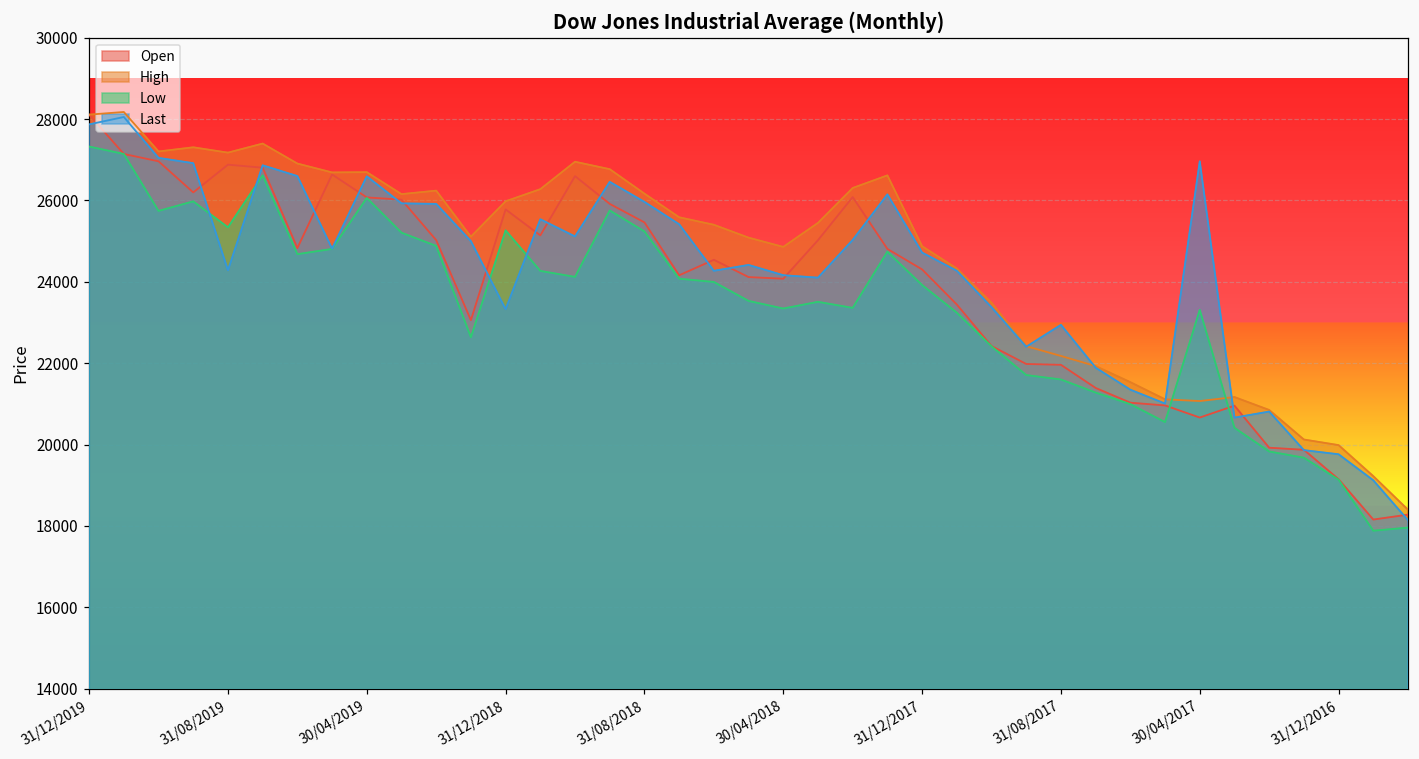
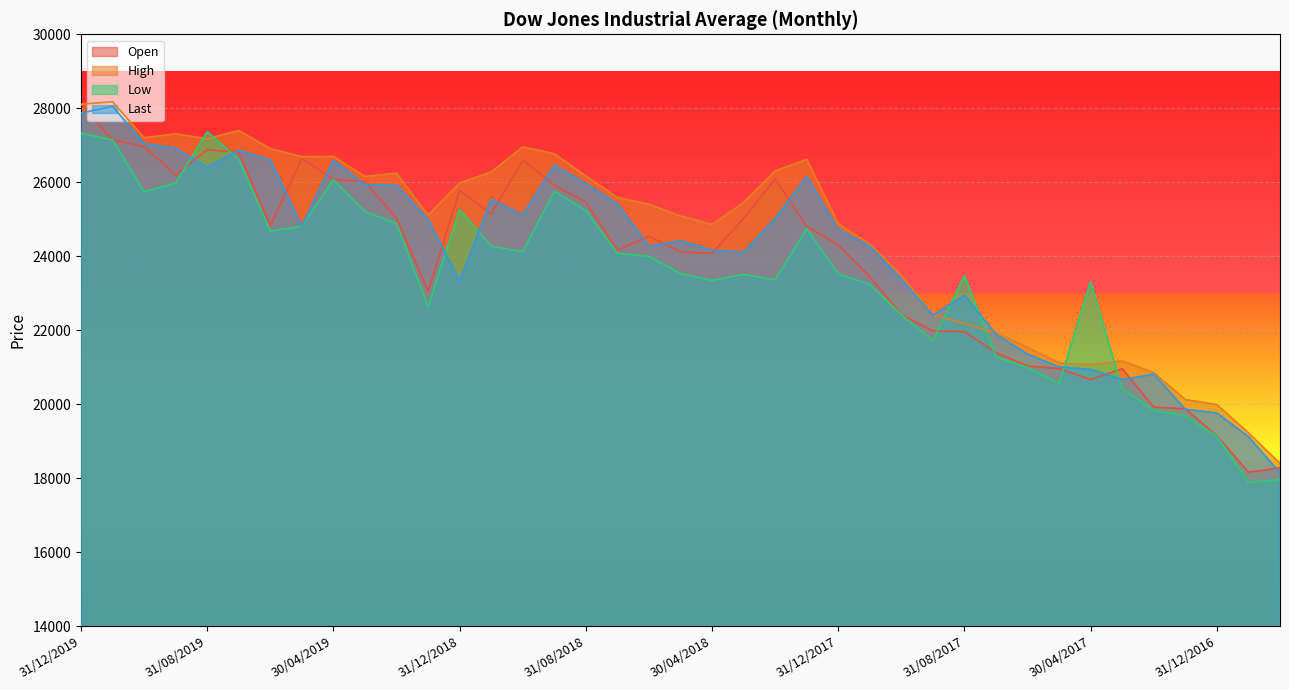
  {
    "Low": {
      "31/12/2019": 27300,
-     "31/08/2019": 25300,
+     "31/08/2019": 27400,
      "31/12/2018": 25300,
      "31/08/2018": 25200,
      "30/04/2018": 23300,
-     "31/12/2017": 23900,
-     "31/08/2017": 21600,
+     "31/12/2017": 23500,
+     "31/08/2017": 23500,
      "30/04/2017": 23300
    },
    "Last": {
      "31/12/2019": 27900,
-     "31/08/2019": 24300,
+     "31/08/2019": 26400,
      "30/04/2019": 26600,
      "31/12/2018": 23300,
      "31/08/2018": 26000,
      "30/04/2018": 24200,
      "31/12/2017": 24700,
      "31/08/2017": 22900,
-     "30/04/2017": 27000,
+     "30/04/2017": 20900,
      "31/12/2016": 19800
    }
  }
